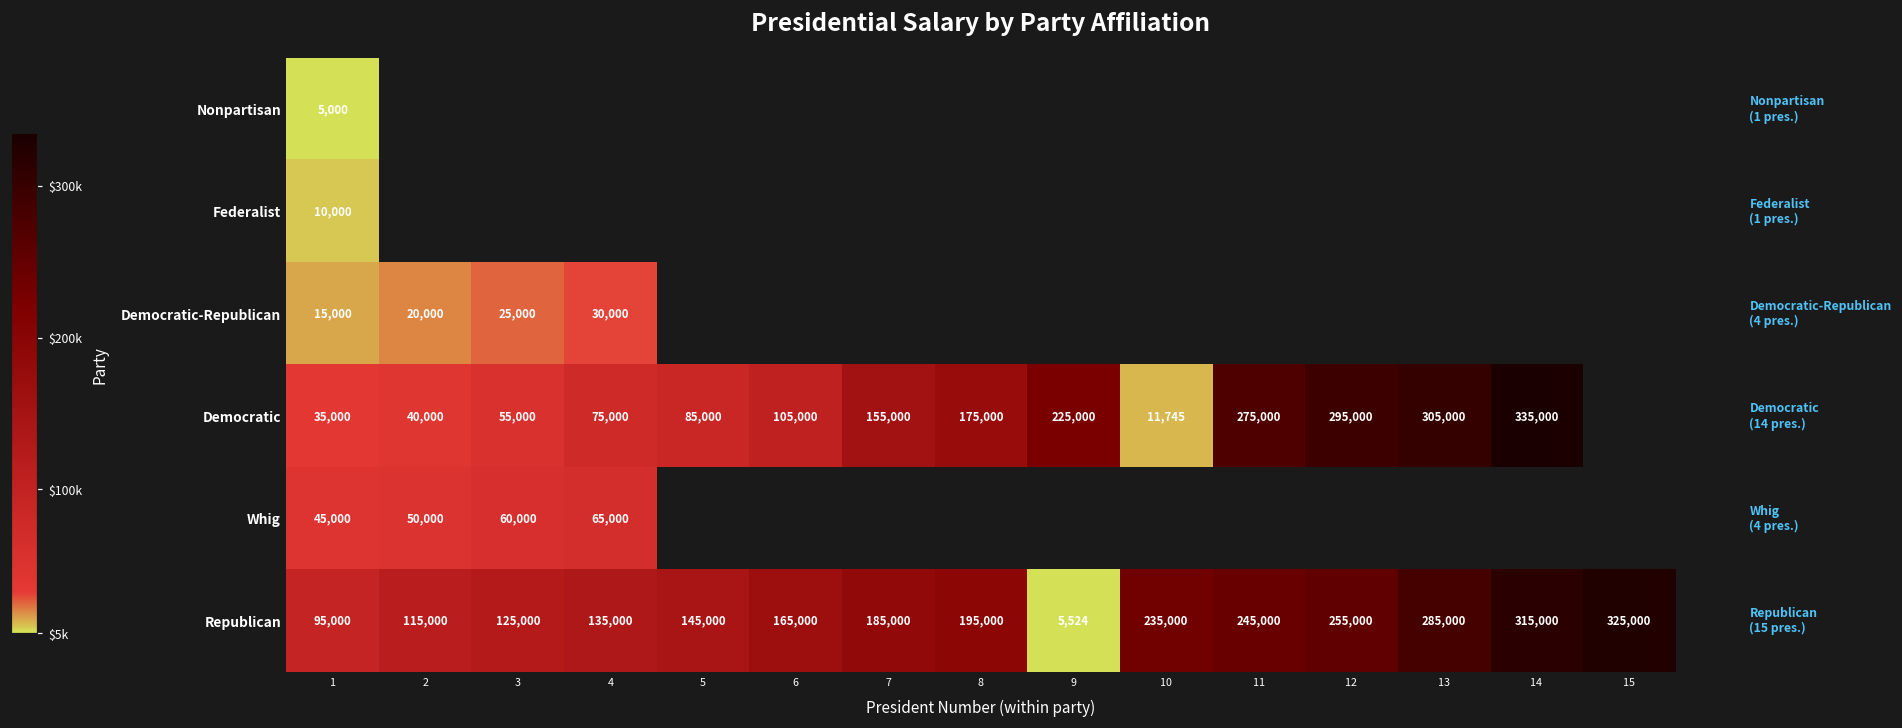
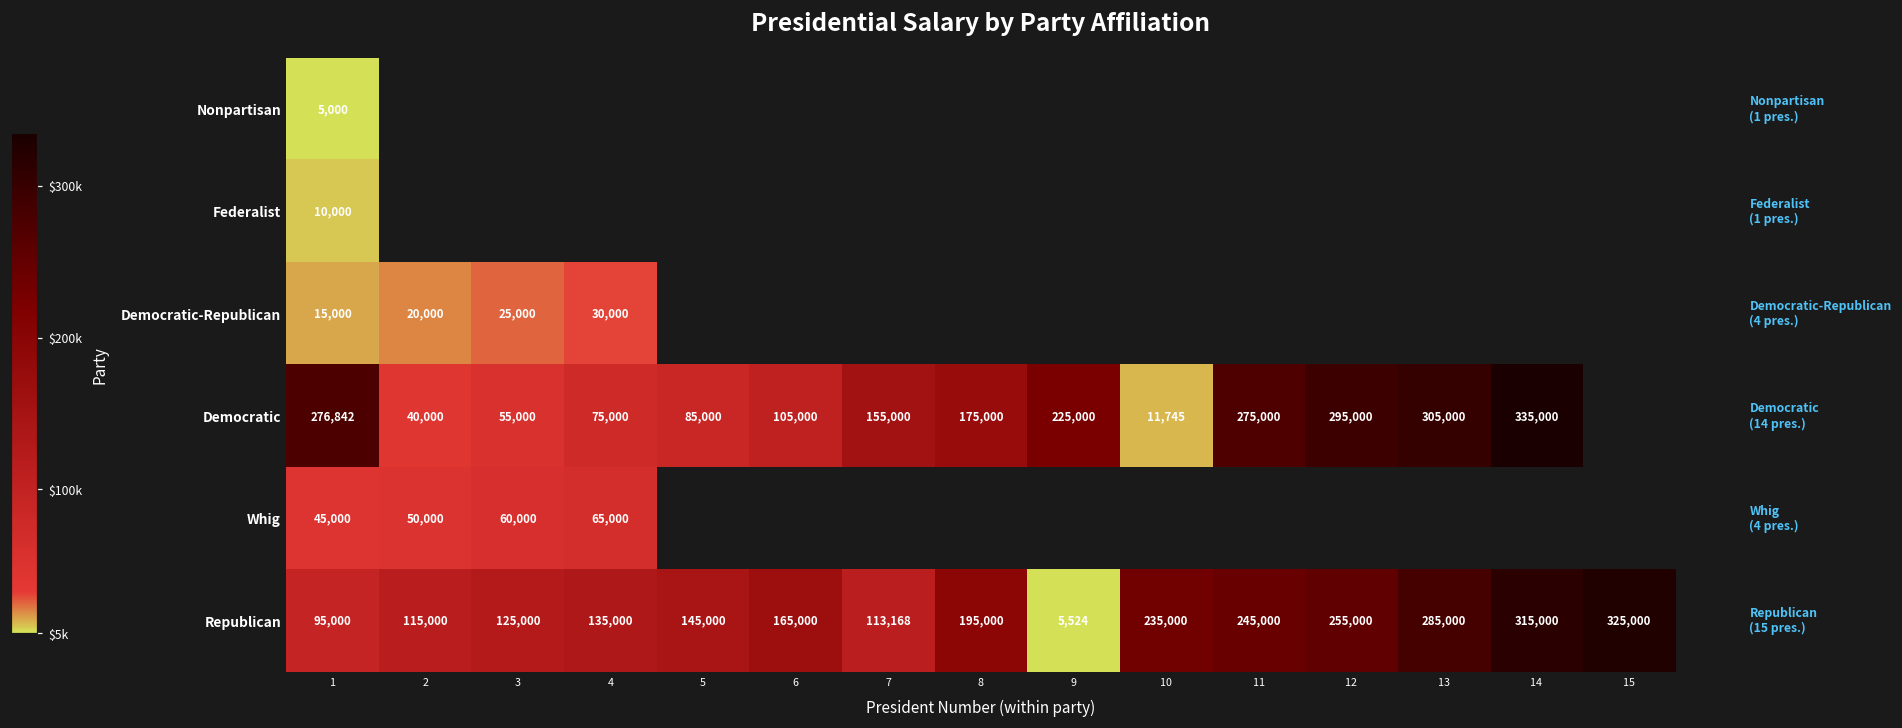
  {
    "Nonpartisan": {
      "1": "5,000"
    },
    "Federalist": {
      "1": "10,000"
    },
    "Democratic-Republican": {
      "1": "15,000",
      "2": "20,000",
      "3": "25,000",
      "4": "30,000"
    },
    "Democratic": {
-     "1": "35,000",
+     "1": "276,842",
      "2": "40,000",
      "3": "55,000",
      "4": "75,000",
      "5": "85,000",
      "6": "105,000",
      "7": "155,000",
      "8": "175,000",
      "9": "225,000",
      "10": "11,745",
      "11": "275,000",
      "12": "295,000",
      "13": "305,000",
      "14": "335,000"
    },
    "Whig": {
      "1": "45,000",
      "2": "50,000",
      "3": "60,000",
      "4": "65,000"
    },
    "Republican": {
      "1": "95,000",
      "2": "115,000",
      "3": "125,000",
      "4": "135,000",
      "5": "145,000",
      "6": "165,000",
-     "7": "185,000",
+     "7": "113,168",
      "8": "195,000",
      "9": "5,524",
      "10": "235,000",
      "11": "245,000",
      "12": "255,000",
      "13": "285,000",
      "14": "315,000",
      "15": "325,000"
    }
  }
